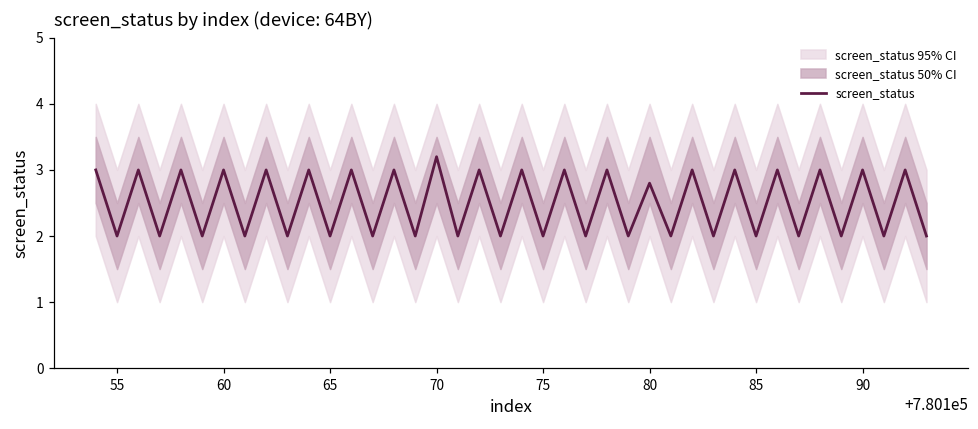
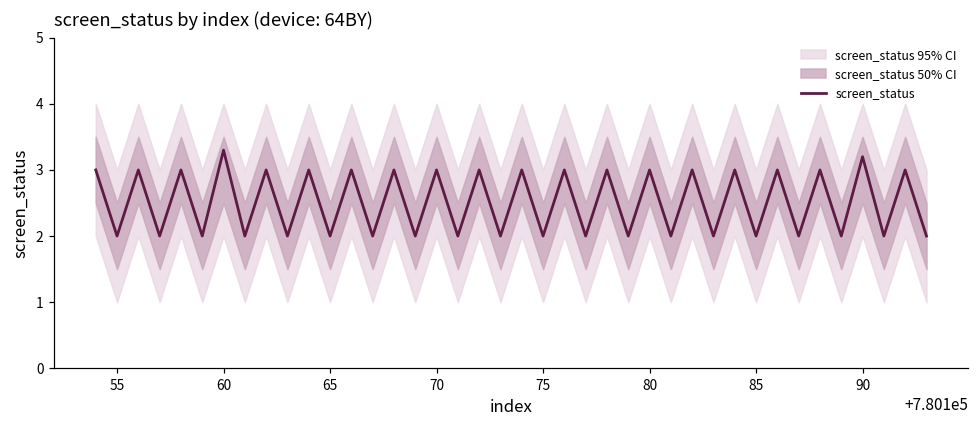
  {
    "screen_status": {
      "55": 2.0,
-     "60": 3.0,
+     "60": 3.3,
      "65": 2.0,
-     "70": 3.2,
+     "70": 3.0,
      "75": 2.0,
-     "80": 2.8,
+     "80": 3.0,
      "85": 2.0,
-     "90": 3.0
+     "90": 3.2
    }
  }
